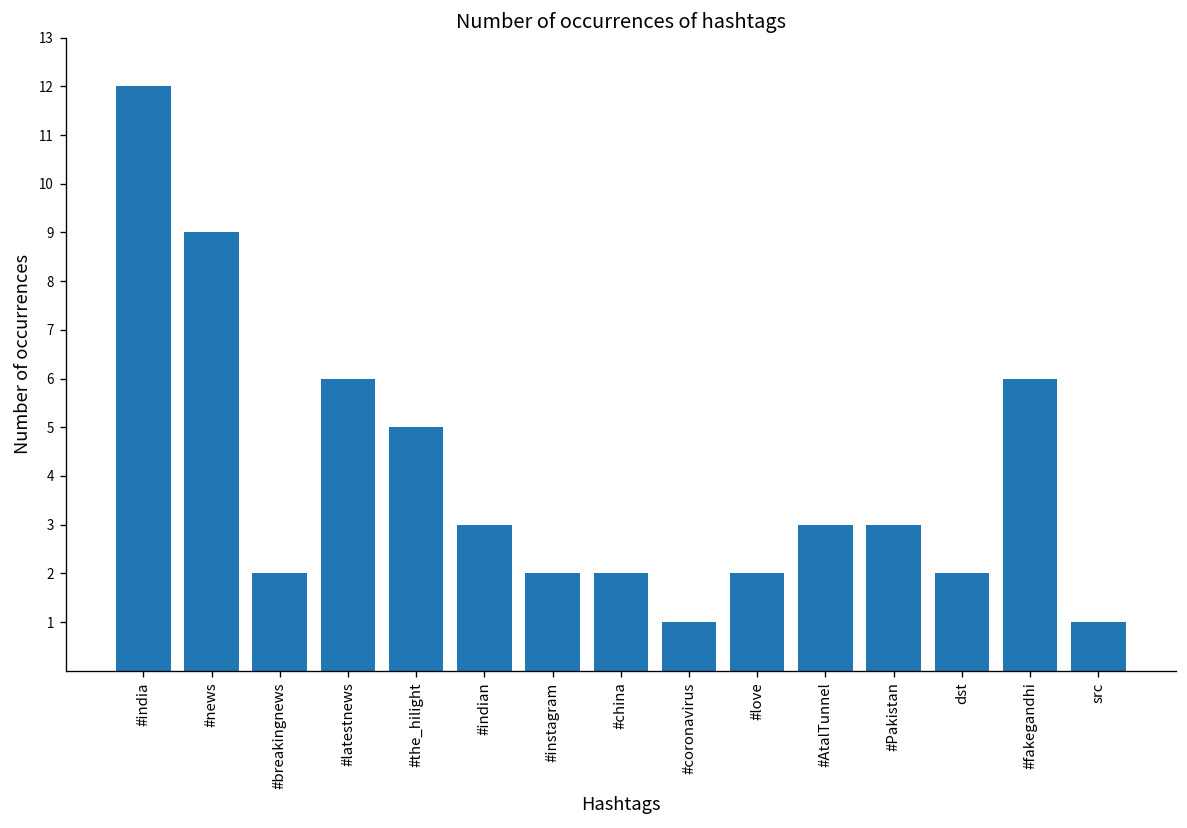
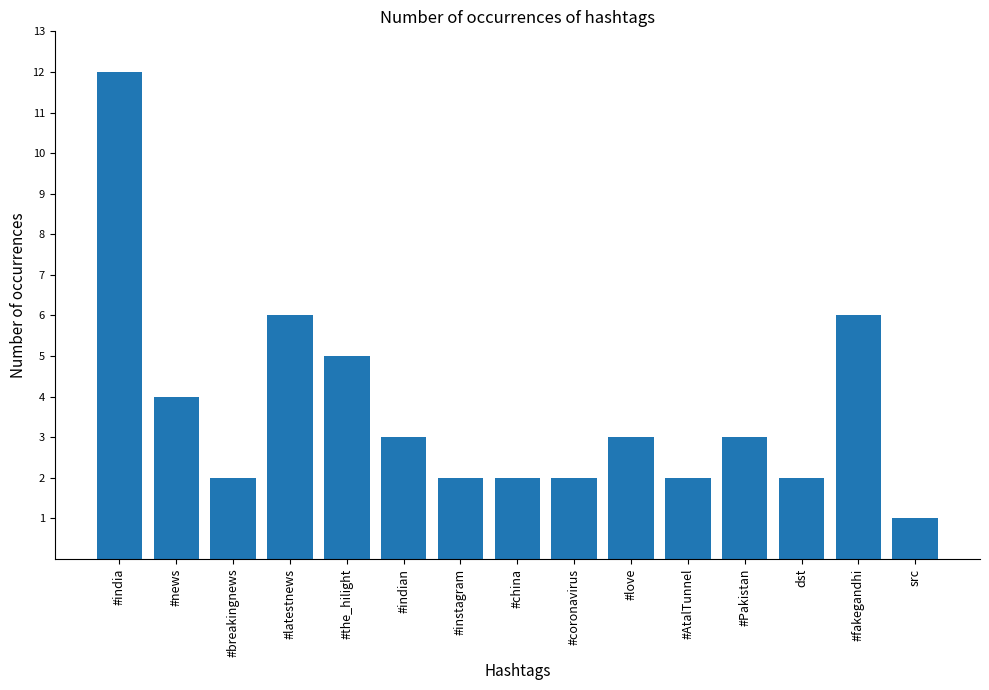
  {
    "#india": 12,
-   "#news": 9,
+   "#news": 4,
    "#breakingnews": 2,
    "#latestnews": 6,
    "#the_hilight": 5,
    "#indian": 3,
    "#instagram": 2,
    "#china": 2,
-   "#coronavirus": 1,
-   "#love": 2,
-   "#AtalTunnel": 3,
+   "#coronavirus": 2,
+   "#love": 3,
+   "#AtalTunnel": 2,
    "#Pakistan": 3,
    "dst": 2,
    "#fakegandhi": 6,
    "src": 1
  }
